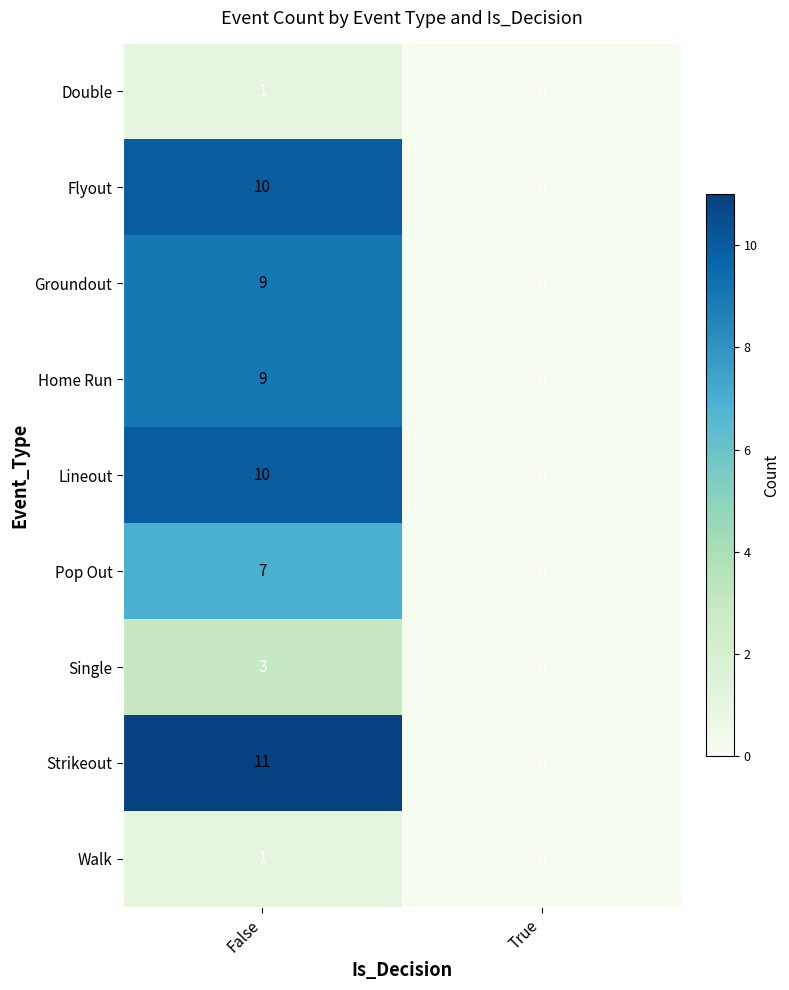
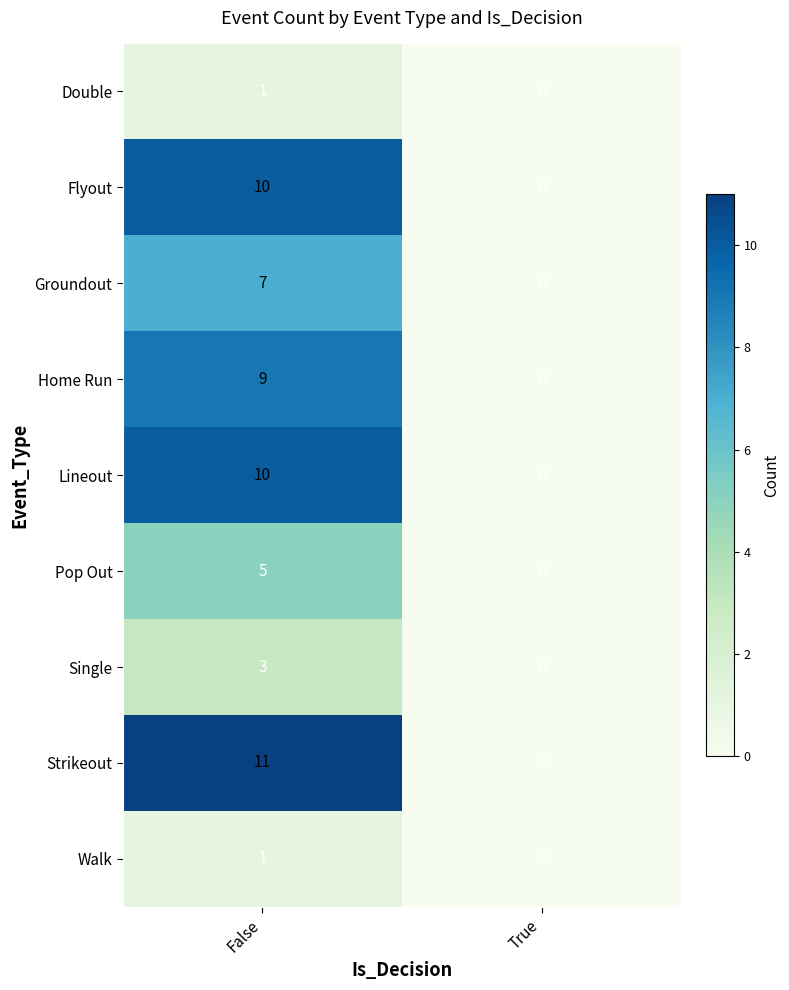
  {
    "Flyout": {
      "False": 10
    },
    "Groundout": {
-     "False": 9
+     "False": 7
    },
    "Home Run": {
      "False": 9
    },
    "Lineout": {
      "False": 10
    },
    "Pop Out": {
-     "False": 7
+     "False": 5
    },
    "Single": {
      "False": 3
    },
    "Strikeout": {
      "False": 11
    }
  }
